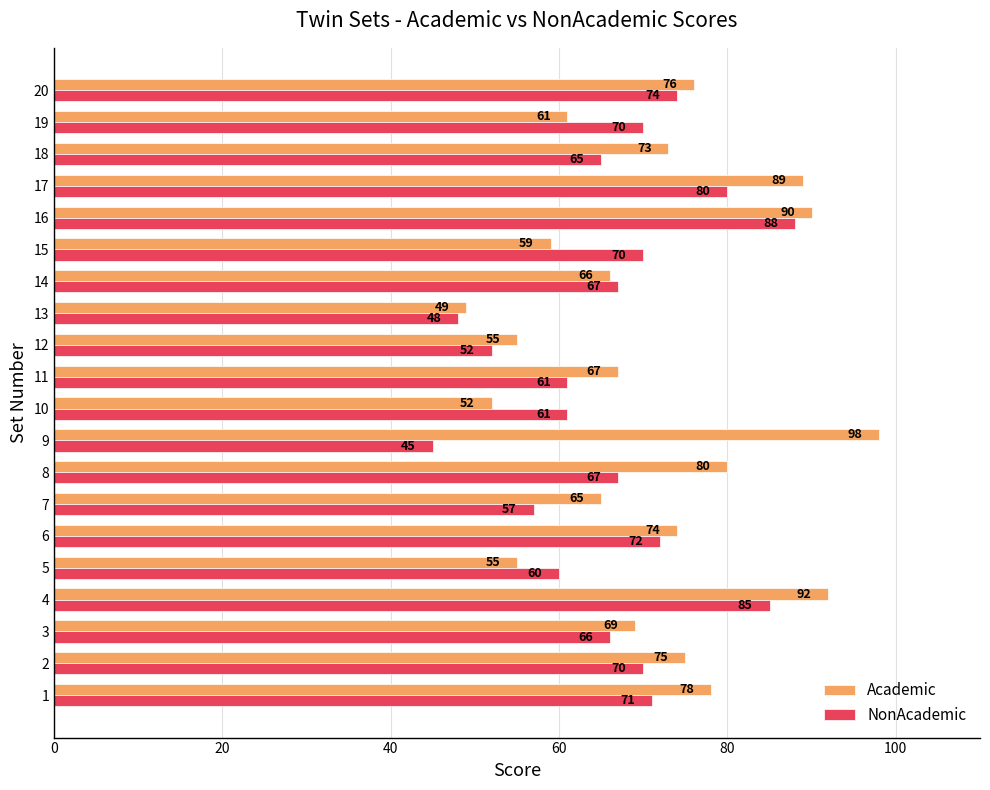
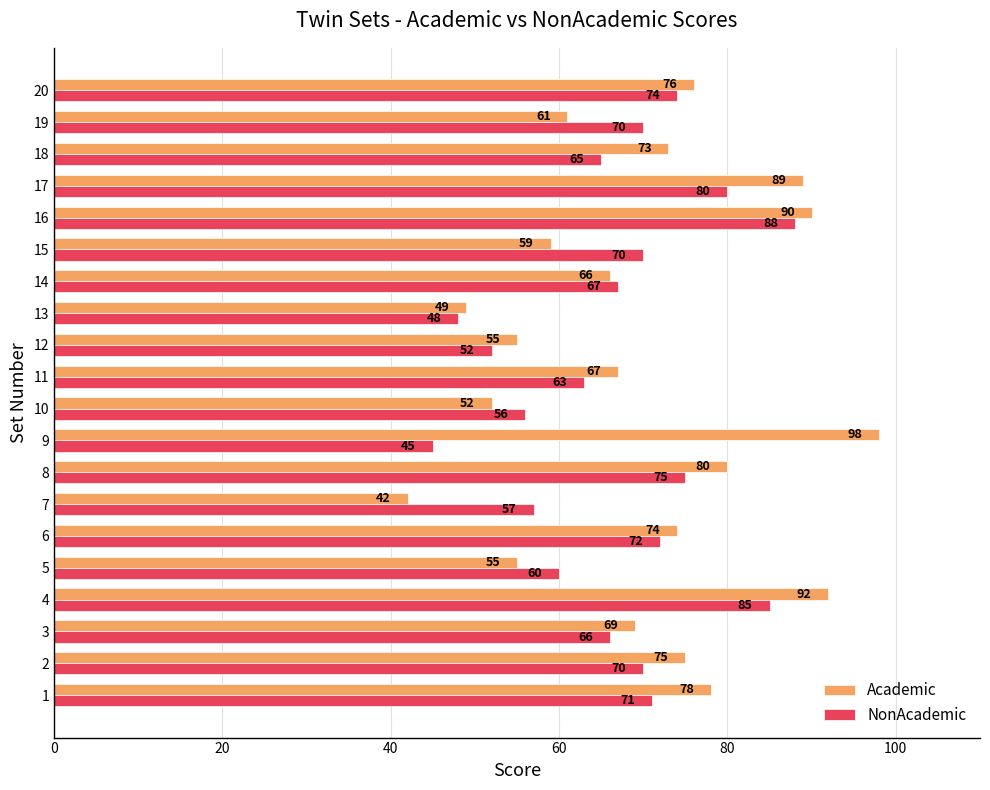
  {
    "Academic": {
      "20": 76,
      "19": 61,
      "18": 73,
      "17": 89,
      "16": 90,
      "15": 59,
      "14": 66,
      "13": 49,
      "12": 55,
      "11": 67,
      "10": 52,
      "9": 98,
      "8": 80,
-     "7": 65,
+     "7": 42,
      "6": 74,
      "5": 55,
      "4": 92,
      "3": 69,
      "2": 75,
      "1": 78
    },
    "NonAcademic": {
      "20": 74,
      "19": 70,
      "18": 65,
      "17": 80,
      "16": 88,
      "15": 70,
      "14": 67,
      "13": 48,
      "12": 52,
-     "11": 61,
-     "10": 61,
+     "11": 63,
+     "10": 56,
      "9": 45,
-     "8": 67,
+     "8": 75,
      "7": 57,
      "6": 72,
      "5": 60,
      "4": 85,
      "3": 66,
      "2": 70,
      "1": 71
    }
  }
